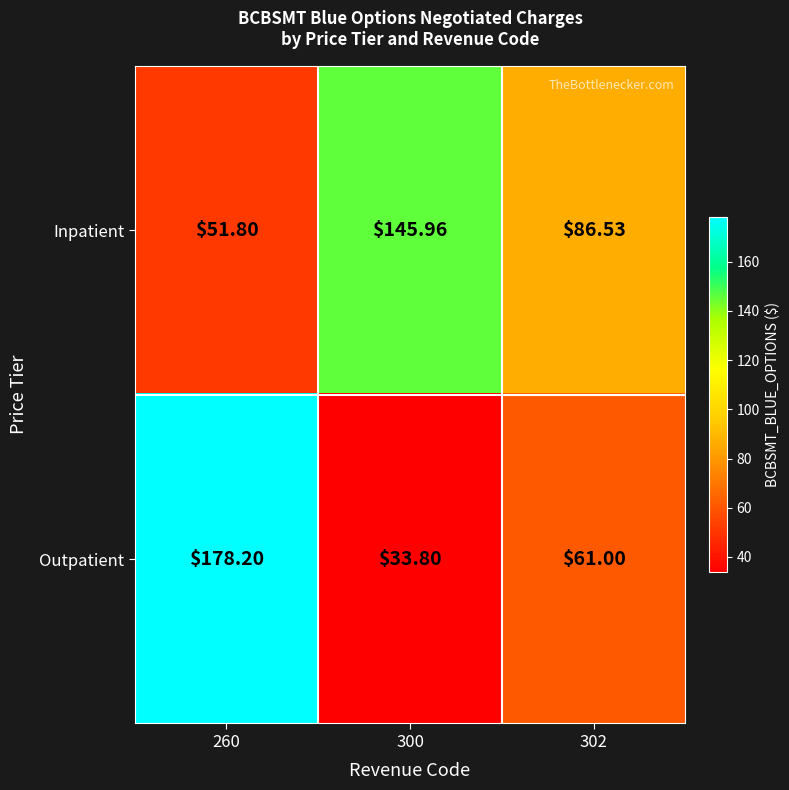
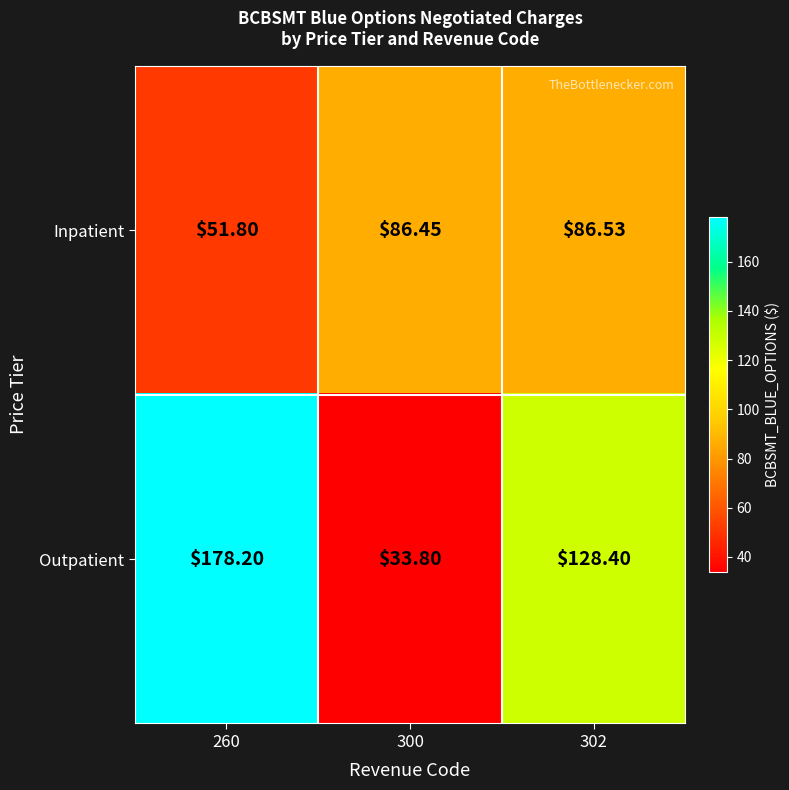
  {
    "Inpatient": {
      "260": "$51.80",
-     "300": "$145.96"
+     "300": "$86.45"
    },
    "Outpatient": {
      "260": "$178.20",
      "300": "$33.80",
-     "302": "$61.00"
+     "302": "$128.40"
    }
  }
